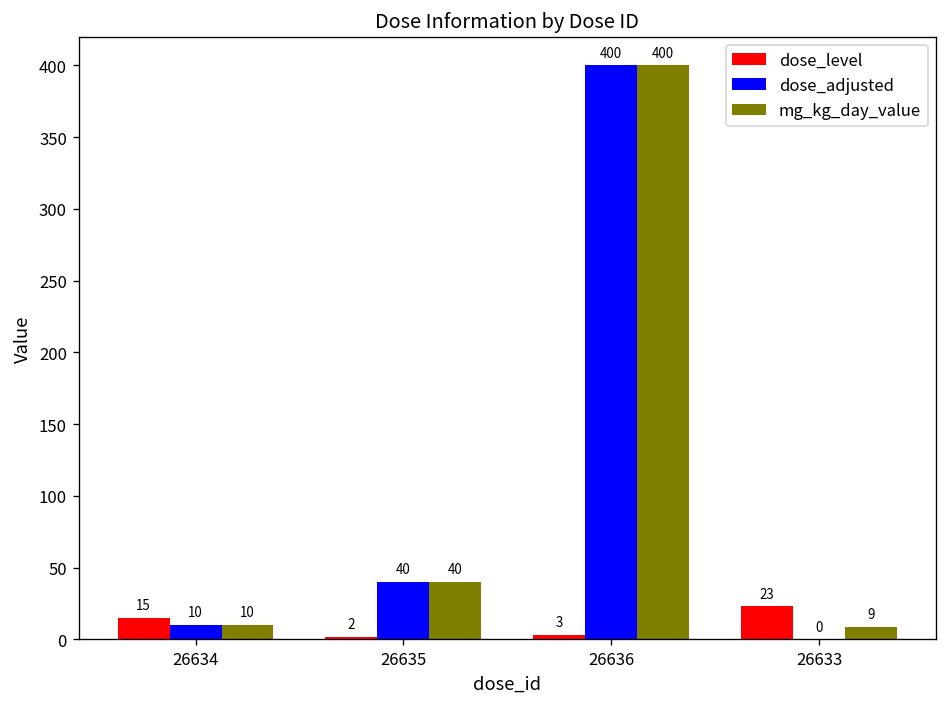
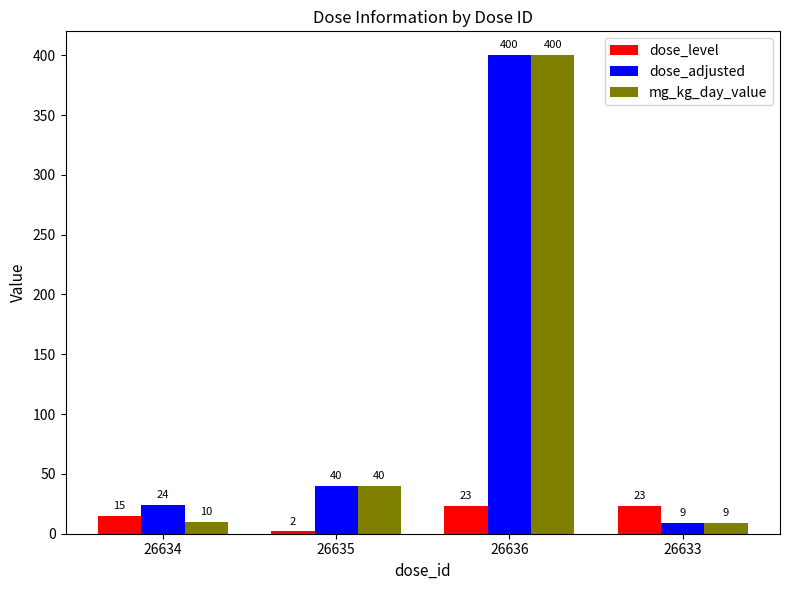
  {
    "dose_level": {
      "26634": 15,
      "26635": 2,
-     "26636": 3,
+     "26636": 23,
      "26633": 23
    },
    "dose_adjusted": {
-     "26634": 10,
+     "26634": 24,
      "26635": 40,
      "26636": 400,
-     "26633": 0
+     "26633": 9
    },
    "mg_kg_day_value": {
      "26634": 10,
      "26635": 40,
      "26636": 400,
      "26633": 9
    }
  }
